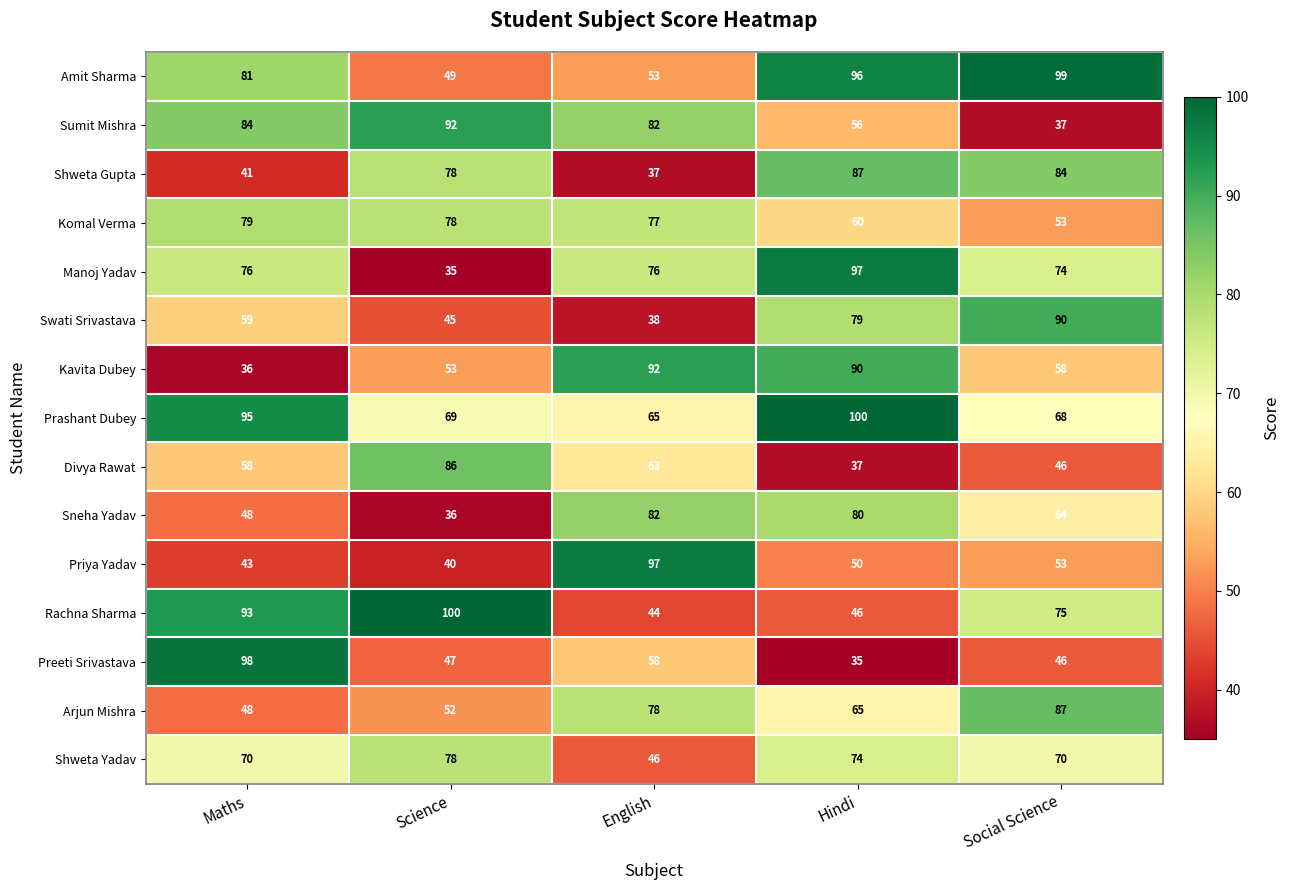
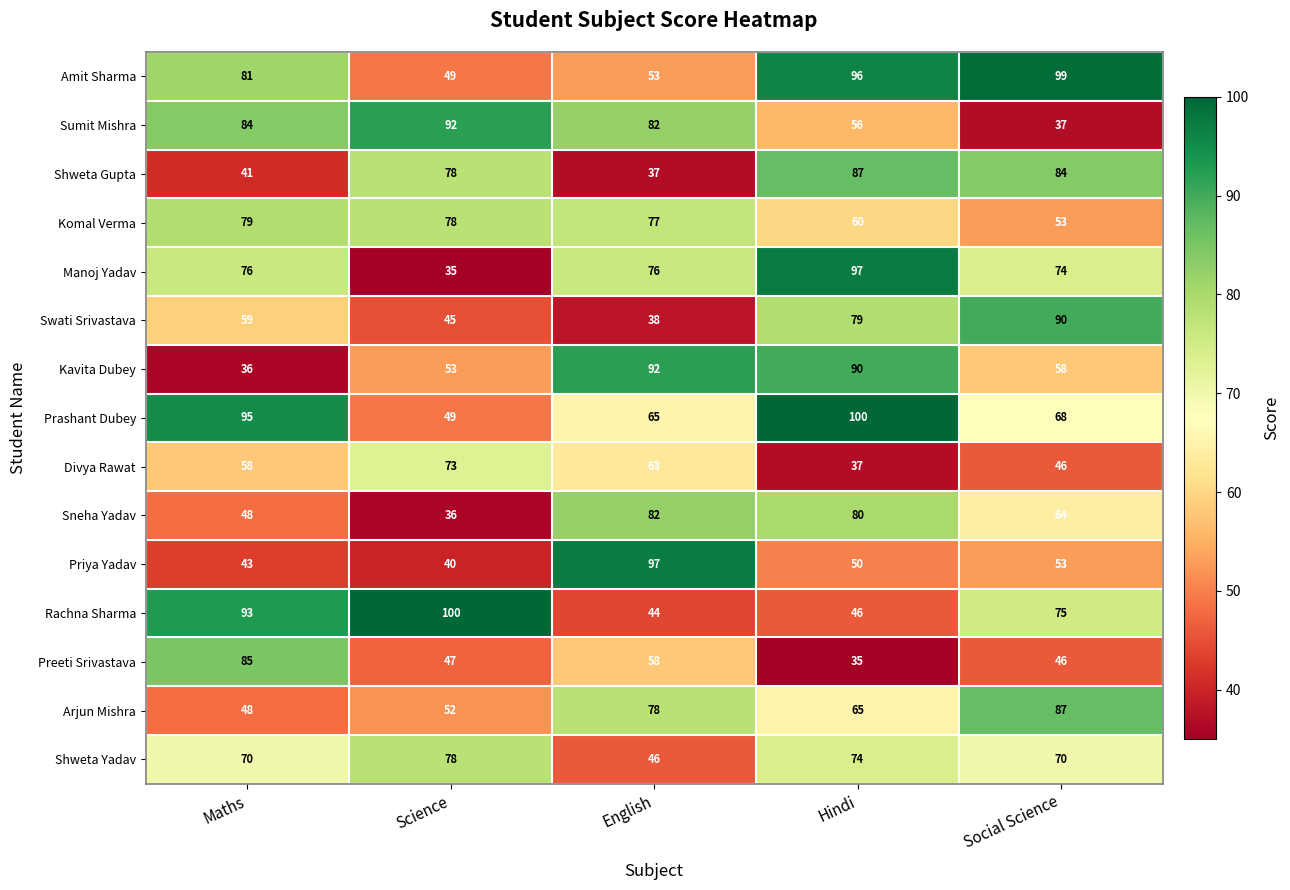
  {
    "Amit Sharma": {
      "Maths": 81,
      "Science": 49,
      "English": 53,
      "Hindi": 96,
      "Social Science": 99
    },
    "Sumit Mishra": {
      "Maths": 84,
      "Science": 92,
      "English": 82,
      "Hindi": 56,
      "Social Science": 37
    },
    "Shweta Gupta": {
      "Maths": 41,
      "Science": 78,
      "English": 37,
      "Hindi": 87,
      "Social Science": 84
    },
    "Komal Verma": {
      "Maths": 79,
      "Science": 78,
      "English": 77,
      "Hindi": 60,
      "Social Science": 53
    },
    "Manoj Yadav": {
      "Maths": 76,
      "Science": 35,
      "English": 76,
      "Hindi": 97,
      "Social Science": 74
    },
    "Swati Srivastava": {
      "Maths": 59,
      "Science": 45,
      "English": 38,
      "Hindi": 79,
      "Social Science": 90
    },
    "Kavita Dubey": {
      "Maths": 36,
      "Science": 53,
      "English": 92,
      "Hindi": 90,
      "Social Science": 58
    },
    "Prashant Dubey": {
      "Maths": 95,
-     "Science": 69,
+     "Science": 49,
      "English": 65,
      "Hindi": 100,
      "Social Science": 68
    },
    "Divya Rawat": {
      "Maths": 58,
-     "Science": 86,
+     "Science": 73,
      "English": 63,
      "Hindi": 37,
      "Social Science": 46
    },
    "Sneha Yadav": {
      "Maths": 48,
      "Science": 36,
      "English": 82,
      "Hindi": 80,
      "Social Science": 64
    },
    "Priya Yadav": {
      "Maths": 43,
      "Science": 40,
      "English": 97,
      "Hindi": 50,
      "Social Science": 53
    },
    "Rachna Sharma": {
      "Maths": 93,
      "Science": 100,
      "English": 44,
      "Hindi": 46,
      "Social Science": 75
    },
    "Preeti Srivastava": {
-     "Maths": 98,
+     "Maths": 85,
      "Science": 47,
      "English": 58,
      "Hindi": 35,
      "Social Science": 46
    },
    "Arjun Mishra": {
      "Maths": 48,
      "Science": 52,
      "English": 78,
      "Hindi": 65,
      "Social Science": 87
    },
    "Shweta Yadav": {
      "Maths": 70,
      "Science": 78,
      "English": 46,
      "Hindi": 74,
      "Social Science": 70
    }
  }
